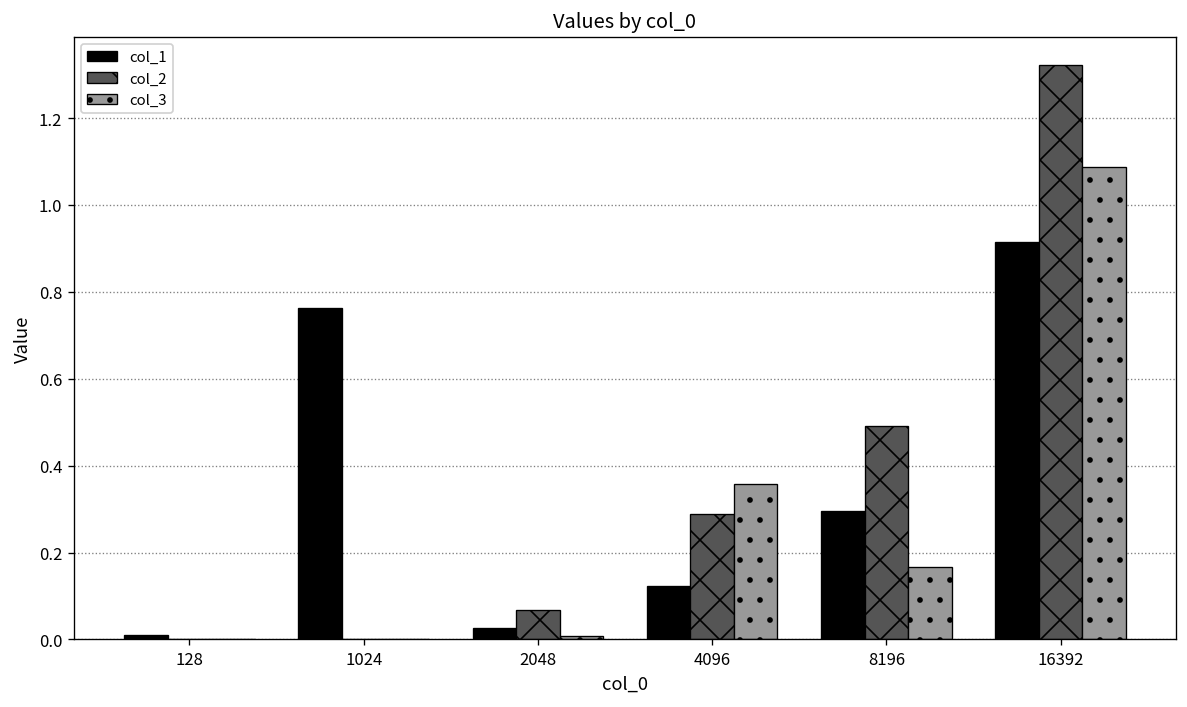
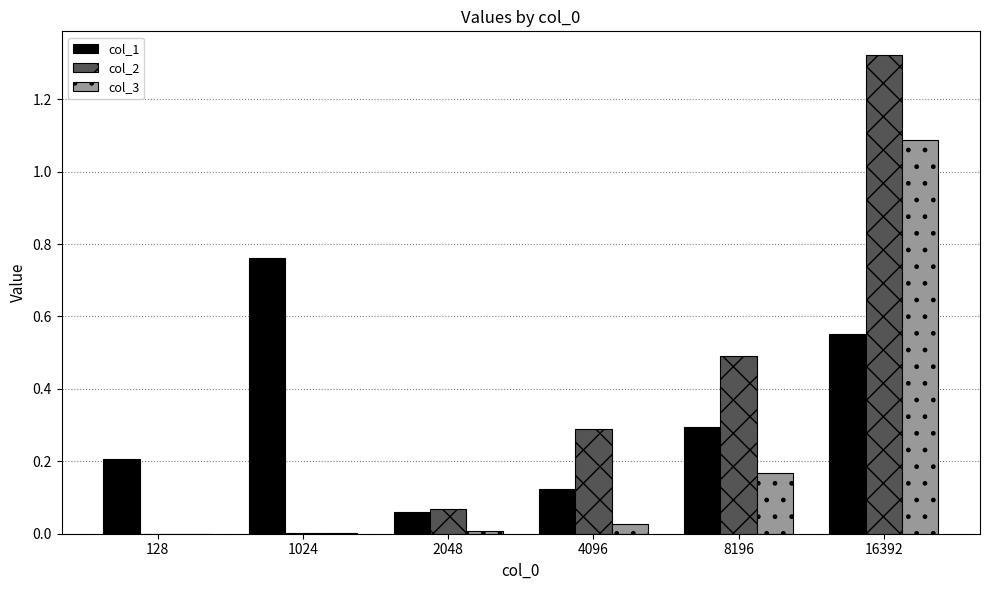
  {
    "col_1": {
-     "128": 0.01,
+     "128": 0.21,
      "1024": 0.76,
-     "2048": 0.03,
+     "2048": 0.06,
      "4096": 0.12,
      "8196": 0.30,
-     "16392": 0.92
+     "16392": 0.55
    },
    "col_2": {
      "2048": 0.07,
      "4096": 0.29,
      "8196": 0.49,
      "16392": 1.32
    },
    "col_3": {
      "2048": 0.01,
-     "4096": 0.36,
+     "4096": 0.03,
      "8196": 0.17,
      "16392": 1.09
    }
  }
